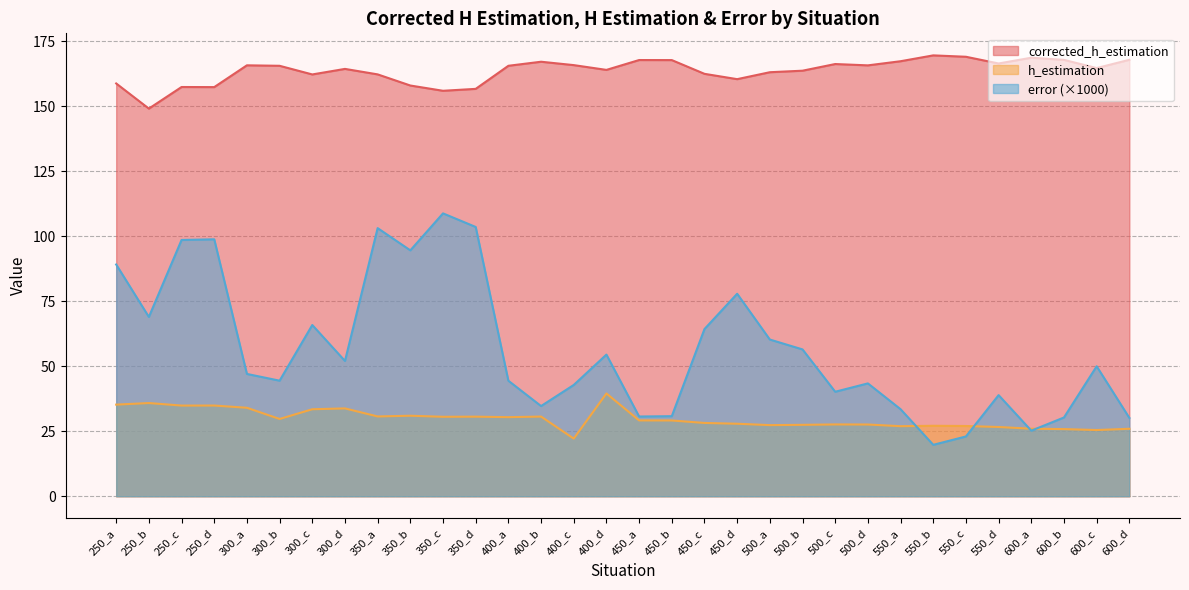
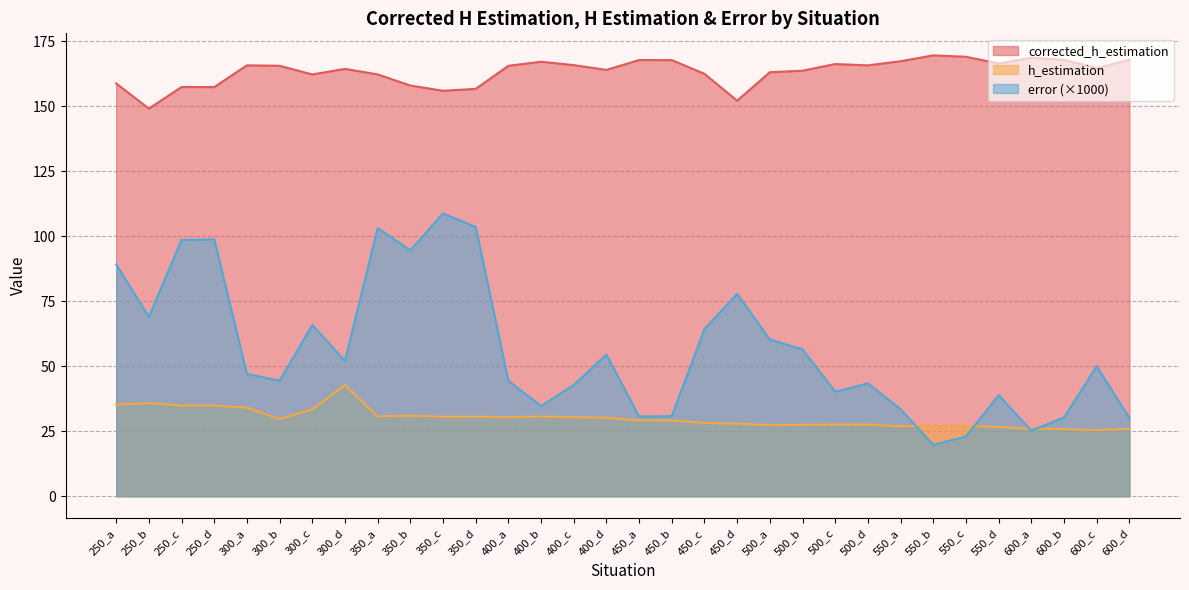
  {
    "corrected_h_estimation": {
      "250_a": 159,
      "250_b": 149,
      "250_c": 157,
      "250_d": 157,
      "300_a": 166,
      "300_b": 166,
      "300_c": 162,
      "300_d": 164,
      "350_a": 162,
      "350_b": 158,
      "350_c": 156,
      "350_d": 157,
      "400_a": 166,
      "400_b": 167,
      "400_c": 166,
      "400_d": 164,
      "450_a": 168,
      "450_b": 168,
      "450_c": 163,
-     "450_d": 160,
+     "450_d": 152,
      "500_a": 163,
      "500_b": 164,
      "500_c": 166,
      "500_d": 166,
      "550_a": 167,
      "550_b": 170,
      "550_c": 169
    },
    "h_estimation": {
      "250_a": 35,
      "250_b": 36,
      "250_c": 35,
      "250_d": 35,
      "300_a": 34,
      "300_b": 30,
      "300_c": 33,
-     "300_d": 34,
+     "300_d": 43,
      "350_a": 31,
      "350_b": 31,
      "350_c": 31,
      "350_d": 31,
      "400_a": 30,
      "400_b": 31,
-     "400_c": 22,
-     "400_d": 40,
+     "400_c": 30,
+     "400_d": 30,
      "450_a": 29,
      "450_b": 29,
      "450_c": 28,
      "450_d": 28,
      "500_a": 27,
      "500_b": 27,
      "500_c": 28,
      "500_d": 28,
      "550_a": 27,
      "550_b": 27,
      "550_c": 27,
      "550_d": 27,
      "600_b": 26,
      "600_c": 25,
      "600_d": 26
    },
    "error (×1000)": {
      "250_a": 89,
      "250_b": 69,
      "250_c": 99,
      "250_d": 99,
      "300_a": 47,
      "300_b": 44,
      "300_c": 66,
      "300_d": 52,
      "350_a": 103,
      "350_b": 95,
      "350_c": 109,
      "350_d": 104,
      "400_a": 44,
      "400_b": 35,
      "400_c": 43,
      "400_d": 55,
      "450_a": 31,
      "450_b": 31,
      "450_c": 64,
      "450_d": 78,
      "500_a": 60,
      "500_b": 56,
      "500_c": 40,
      "500_d": 43,
      "550_a": 33,
      "550_b": 20,
      "550_c": 23,
      "550_d": 39,
      "600_b": 30,
      "600_c": 50,
      "600_d": 30
    }
  }
